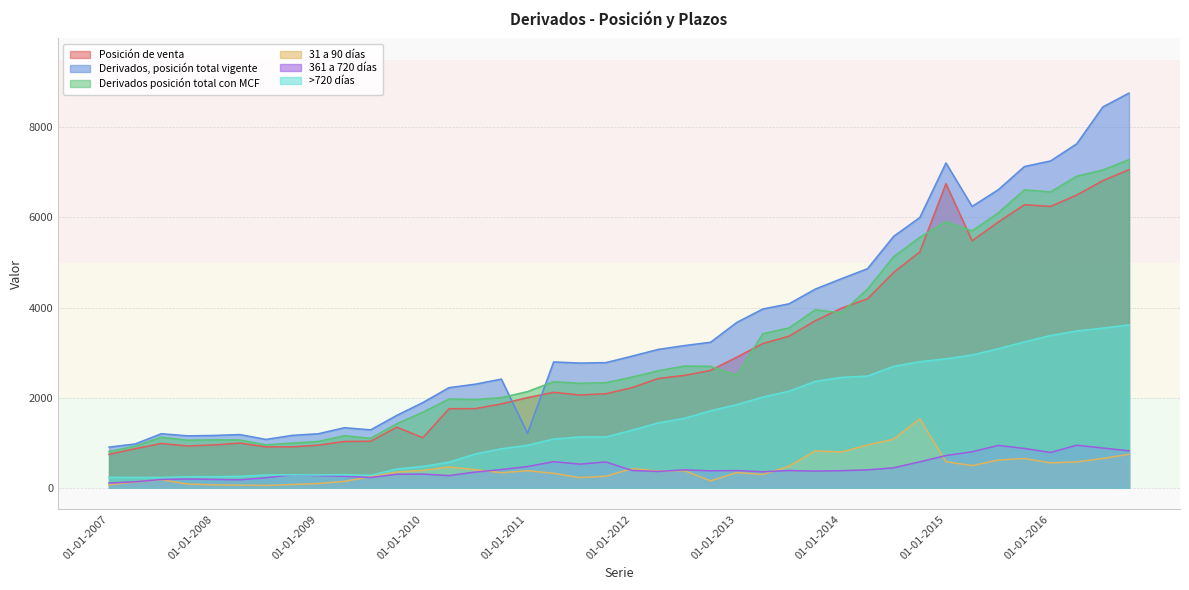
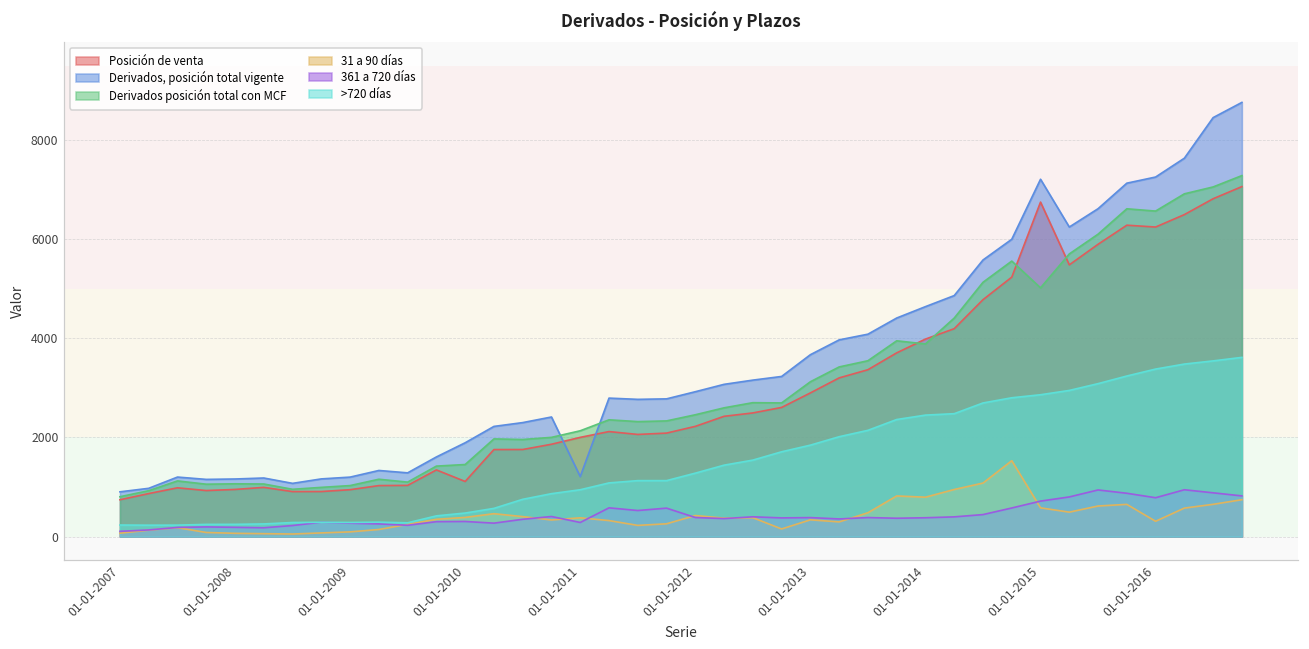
  {
    "Posición de venta": {
      "01-01-2007": 700,
      "01-01-2008": 1000,
      "01-01-2009": 900,
      "01-01-2010": 1100,
      "01-01-2011": 2000,
      "01-01-2012": 2200,
      "01-01-2013": 2900,
      "01-01-2014": 4000,
      "01-01-2015": 6700,
      "01-01-2016": 6200
    },
    "Derivados, posición total vigente": {
      "01-01-2007": 900,
      "01-01-2008": 1200,
      "01-01-2009": 1200,
      "01-01-2010": 1900,
      "01-01-2011": 1200,
      "01-01-2012": 2900,
      "01-01-2013": 3700,
      "01-01-2014": 4600,
      "01-01-2015": 7200,
      "01-01-2016": 7300
    },
    "Derivados posición total con MCF": {
      "01-01-2007": 800,
      "01-01-2008": 1100,
      "01-01-2009": 1000,
-     "01-01-2010": 1700,
+     "01-01-2010": 1500,
      "01-01-2011": 2100,
      "01-01-2012": 2500,
-     "01-01-2013": 2500,
+     "01-01-2013": 3100,
      "01-01-2014": 3900,
-     "01-01-2015": 5900,
+     "01-01-2015": 5000,
      "01-01-2016": 6600
    },
    "31 a 90 días": {
      "01-01-2008": 100,
      "01-01-2009": 100,
      "01-01-2010": 400,
      "01-01-2011": 400,
      "01-01-2014": 800,
      "01-01-2015": 600,
-     "01-01-2016": 600
+     "01-01-2016": 300
    },
    "361 a 720 días": {
      "01-01-2008": 200,
      "01-01-2010": 300,
-     "01-01-2011": 500,
+     "01-01-2011": 300,
      "01-01-2014": 400,
      "01-01-2015": 700,
      "01-01-2016": 800
    },
    ">720 días": {
      "01-01-2007": 200,
      "01-01-2008": 200,
      "01-01-2010": 500,
      "01-01-2011": 900,
      "01-01-2012": 1300,
      "01-01-2013": 1800,
      "01-01-2014": 2500,
      "01-01-2015": 2900,
      "01-01-2016": 3400
    }
  }
